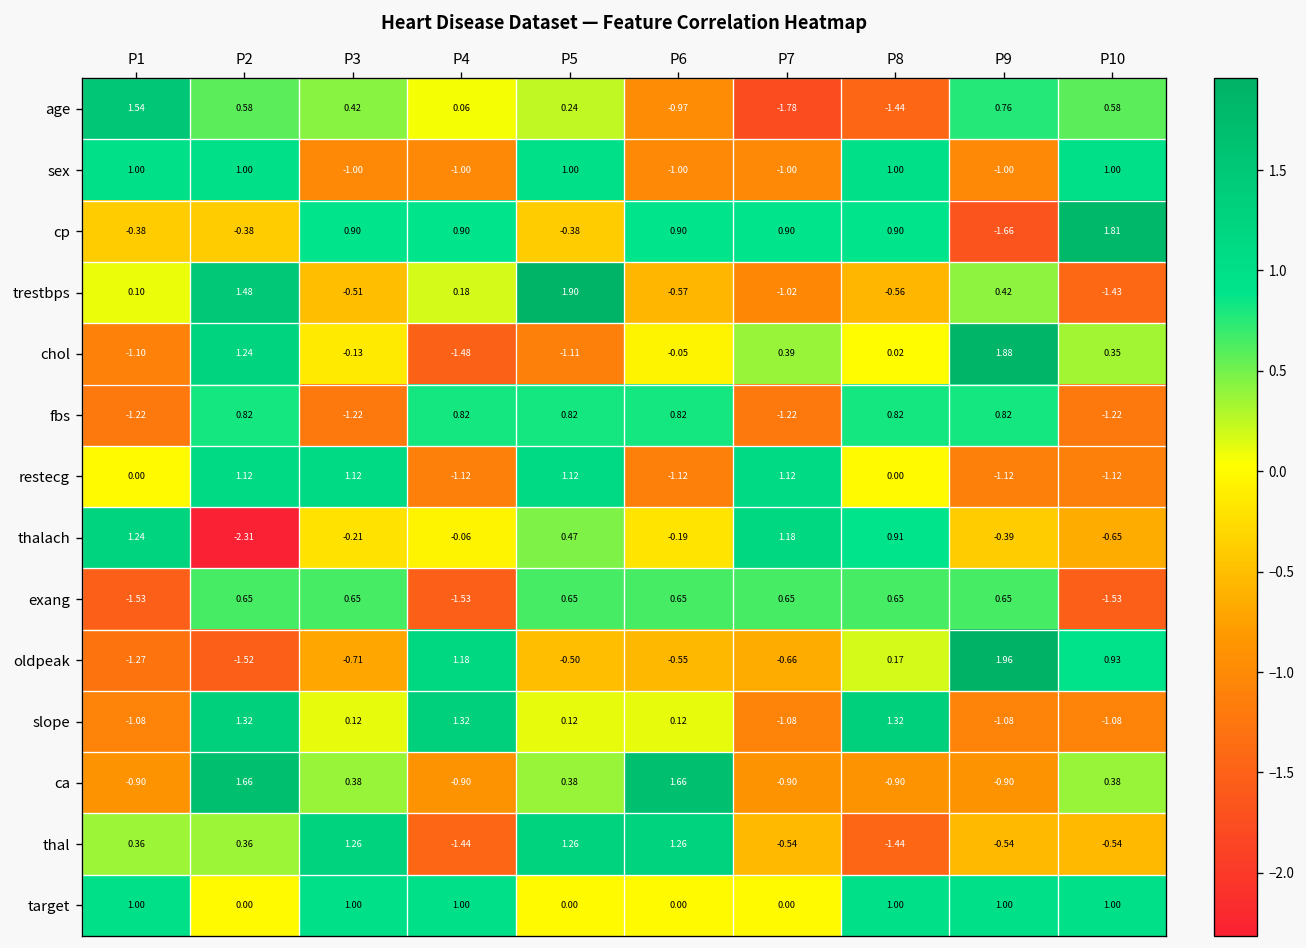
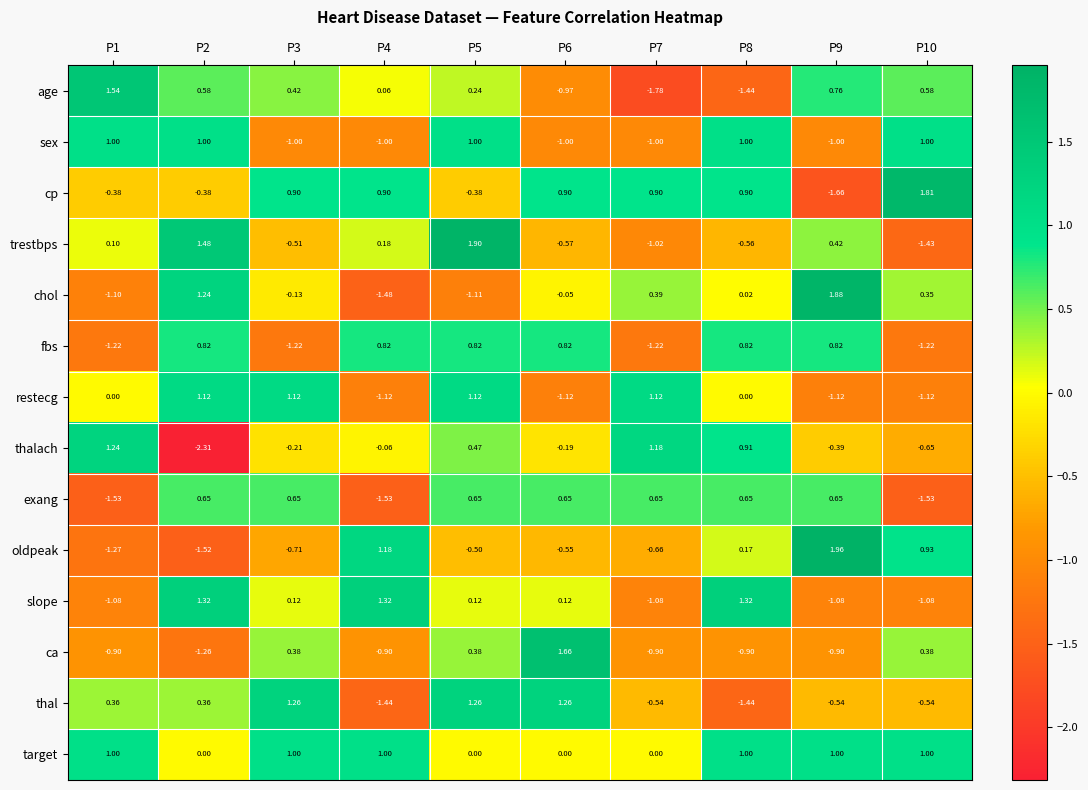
  {
    "age": {
      "P1": 1.54,
      "P2": 0.58,
      "P3": 0.42,
      "P4": 0.06,
      "P5": 0.24,
      "P6": -0.97,
      "P7": -1.78,
      "P8": -1.44,
      "P9": 0.76,
      "P10": 0.58
    },
    "sex": {
      "P1": 1.00,
      "P2": 1.00,
      "P3": -1.00,
      "P4": -1.00,
      "P5": 1.00,
      "P6": -1.00,
      "P7": -1.00,
      "P8": 1.00,
      "P9": -1.00,
      "P10": 1.00
    },
    "cp": {
      "P1": -0.38,
      "P2": -0.38,
      "P3": 0.90,
      "P4": 0.90,
      "P5": -0.38,
      "P6": 0.90,
      "P7": 0.90,
      "P8": 0.90,
      "P9": -1.66,
      "P10": 1.81
    },
    "trestbps": {
      "P1": 0.10,
      "P2": 1.48,
      "P3": -0.51,
      "P4": 0.18,
      "P5": 1.90,
      "P6": -0.57,
      "P7": -1.02,
      "P8": -0.56,
      "P9": 0.42,
      "P10": -1.43
    },
    "chol": {
      "P1": -1.10,
      "P2": 1.24,
      "P3": -0.13,
      "P4": -1.48,
      "P5": -1.11,
      "P6": -0.05,
      "P7": 0.39,
      "P8": 0.02,
      "P9": 1.88,
      "P10": 0.35
    },
    "fbs": {
      "P1": -1.22,
      "P2": 0.82,
      "P3": -1.22,
      "P4": 0.82,
      "P5": 0.82,
      "P6": 0.82,
      "P7": -1.22,
      "P8": 0.82,
      "P9": 0.82,
      "P10": -1.22
    },
    "restecg": {
      "P1": 0.00,
      "P2": 1.12,
      "P3": 1.12,
      "P4": -1.12,
      "P5": 1.12,
      "P6": -1.12,
      "P7": 1.12,
      "P8": 0.00,
      "P9": -1.12,
      "P10": -1.12
    },
    "thalach": {
      "P1": 1.24,
      "P2": -2.31,
      "P3": -0.21,
      "P4": -0.06,
      "P5": 0.47,
      "P6": -0.19,
      "P7": 1.18,
      "P8": 0.91,
      "P9": -0.39,
      "P10": -0.65
    },
    "exang": {
      "P1": -1.53,
      "P2": 0.65,
      "P3": 0.65,
      "P4": -1.53,
      "P5": 0.65,
      "P6": 0.65,
      "P7": 0.65,
      "P8": 0.65,
      "P9": 0.65,
      "P10": -1.53
    },
    "oldpeak": {
      "P1": -1.27,
      "P2": -1.52,
      "P3": -0.71,
      "P4": 1.18,
      "P5": -0.50,
      "P6": -0.55,
      "P7": -0.66,
      "P8": 0.17,
      "P9": 1.96,
      "P10": 0.93
    },
    "slope": {
      "P1": -1.08,
      "P2": 1.32,
      "P3": 0.12,
      "P4": 1.32,
      "P5": 0.12,
      "P6": 0.12,
      "P7": -1.08,
      "P8": 1.32,
      "P9": -1.08,
      "P10": -1.08
    },
    "ca": {
      "P1": -0.90,
-     "P2": 1.66,
+     "P2": -1.26,
      "P3": 0.38,
      "P4": -0.90,
      "P5": 0.38,
      "P6": 1.66,
      "P7": -0.90,
      "P8": -0.90,
      "P9": -0.90,
      "P10": 0.38
    },
    "thal": {
      "P1": 0.36,
      "P2": 0.36,
      "P3": 1.26,
      "P4": -1.44,
      "P5": 1.26,
      "P6": 1.26,
      "P7": -0.54,
      "P8": -1.44,
      "P9": -0.54,
      "P10": -0.54
    },
    "target": {
      "P1": 1.00,
      "P2": 0.00,
      "P3": 1.00,
      "P4": 1.00,
      "P5": 0.00,
      "P6": 0.00,
      "P7": 0.00,
      "P8": 1.00,
      "P9": 1.00,
      "P10": 1.00
    }
  }
